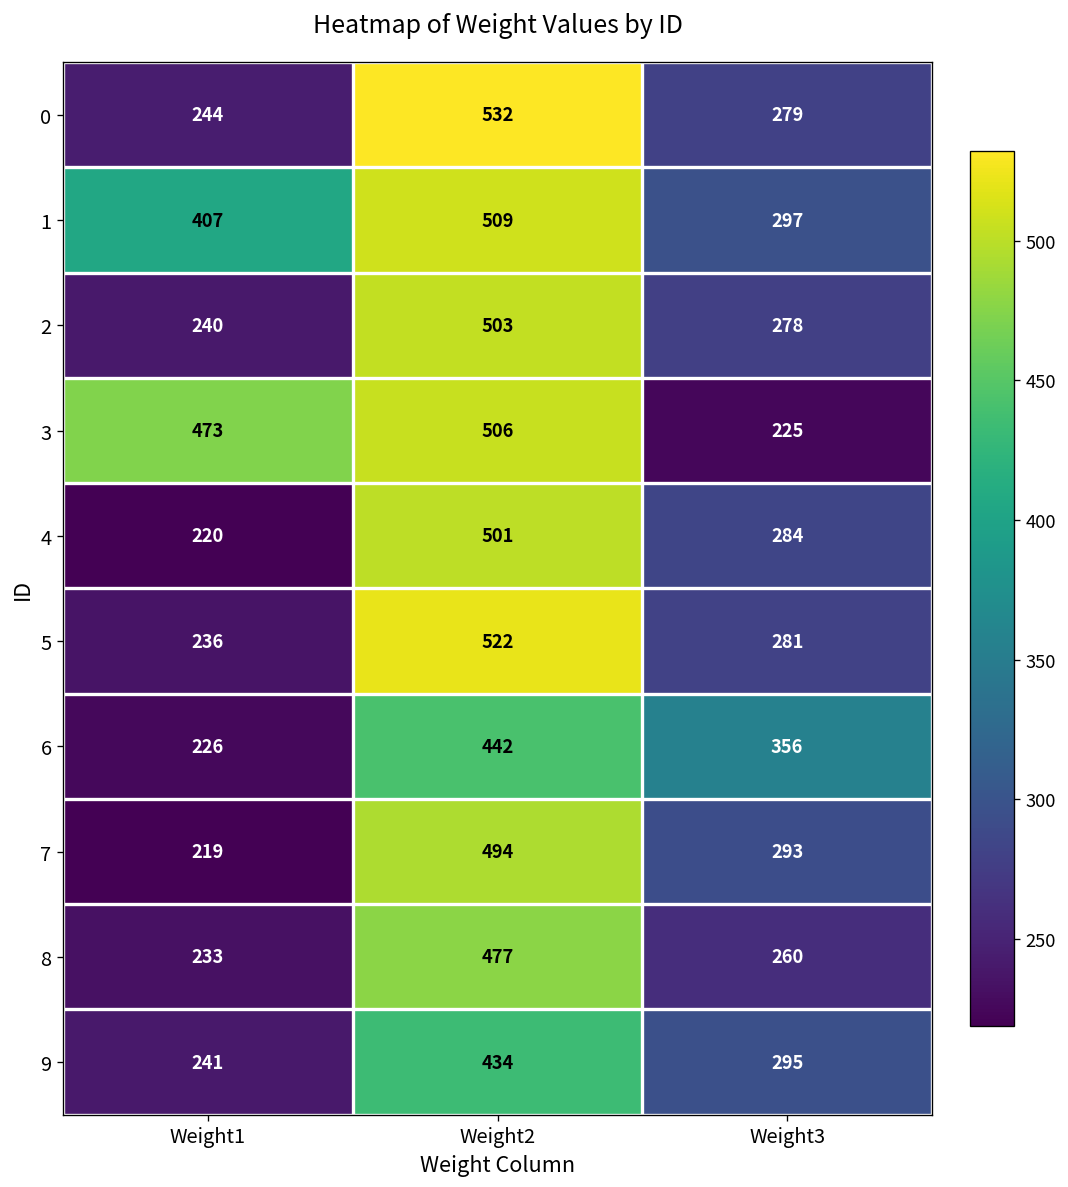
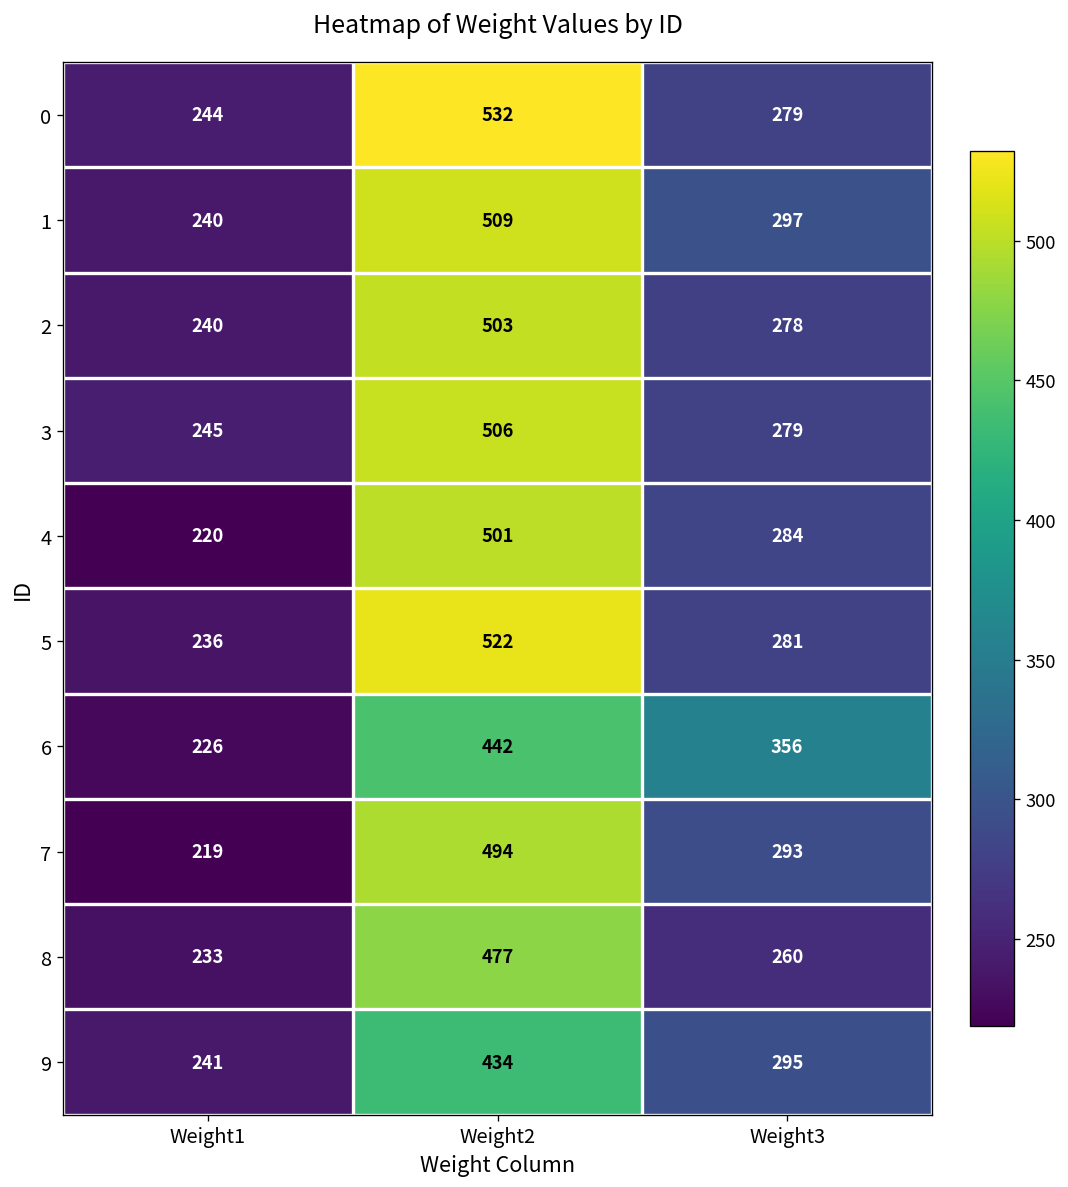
  {
    "0": {
      "Weight1": 244,
      "Weight2": 532,
      "Weight3": 279
    },
    "1": {
-     "Weight1": 407,
+     "Weight1": 240,
      "Weight2": 509,
      "Weight3": 297
    },
    "2": {
      "Weight1": 240,
      "Weight2": 503,
      "Weight3": 278
    },
    "3": {
-     "Weight1": 473,
+     "Weight1": 245,
      "Weight2": 506,
-     "Weight3": 225
+     "Weight3": 279
    },
    "4": {
      "Weight1": 220,
      "Weight2": 501,
      "Weight3": 284
    },
    "5": {
      "Weight1": 236,
      "Weight2": 522,
      "Weight3": 281
    },
    "6": {
      "Weight1": 226,
      "Weight2": 442,
      "Weight3": 356
    },
    "7": {
      "Weight1": 219,
      "Weight2": 494,
      "Weight3": 293
    },
    "8": {
      "Weight1": 233,
      "Weight2": 477,
      "Weight3": 260
    },
    "9": {
      "Weight1": 241,
      "Weight2": 434,
      "Weight3": 295
    }
  }
